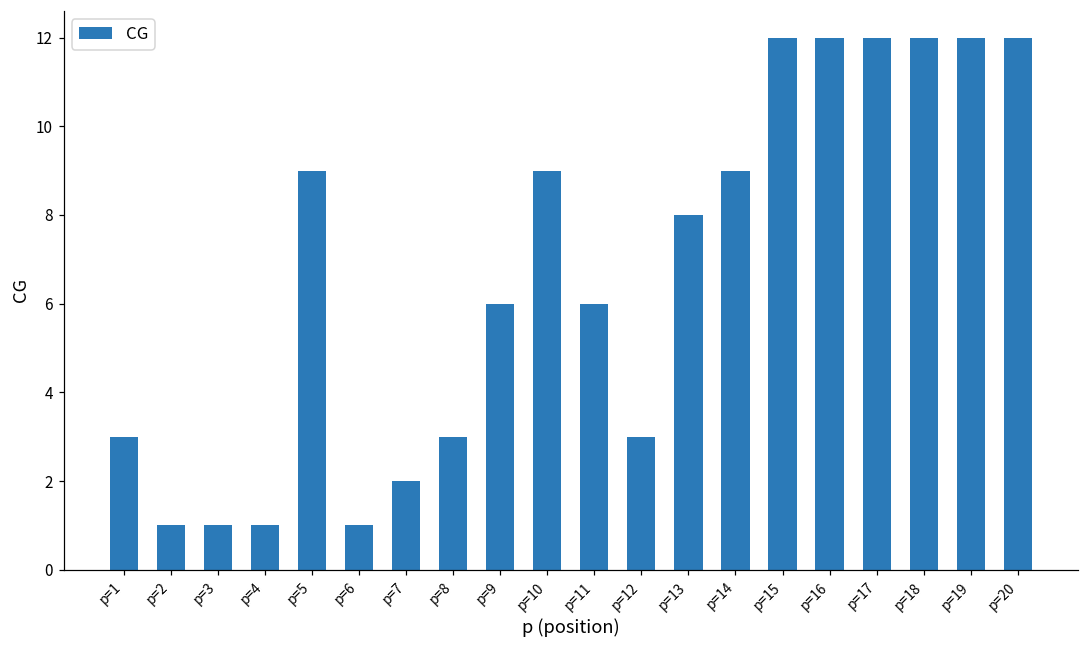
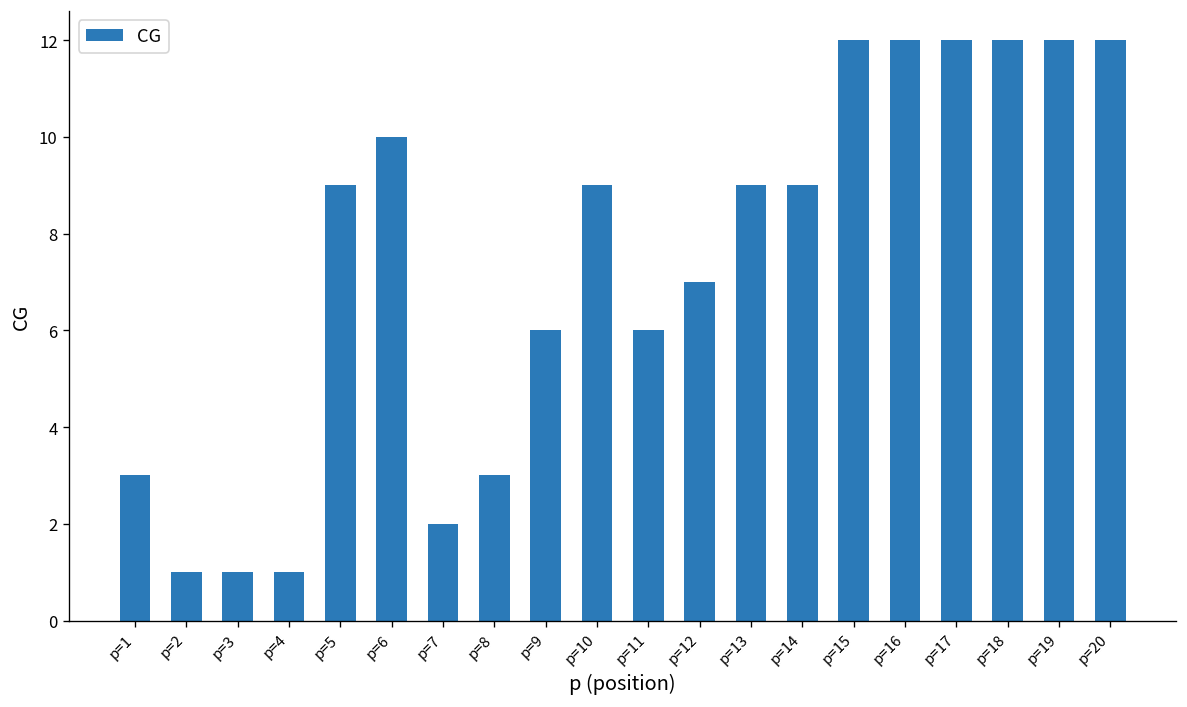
  {
    "p=1": 3,
    "p=2": 1,
    "p=3": 1,
    "p=4": 1,
    "p=5": 9,
-   "p=6": 1,
+   "p=6": 10,
    "p=7": 2,
    "p=8": 3,
    "p=9": 6,
    "p=10": 9,
    "p=11": 6,
-   "p=12": 3,
-   "p=13": 8,
+   "p=12": 7,
+   "p=13": 9,
    "p=14": 9,
    "p=15": 12,
    "p=16": 12,
    "p=17": 12,
    "p=18": 12,
    "p=19": 12,
    "p=20": 12
  }
